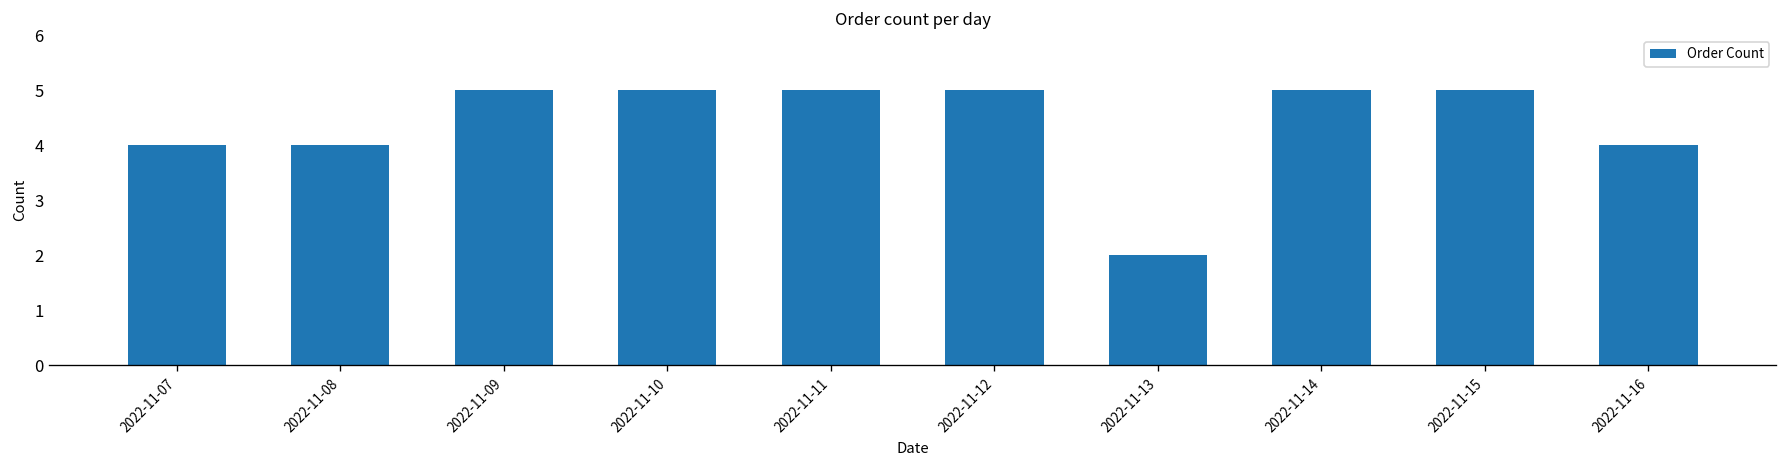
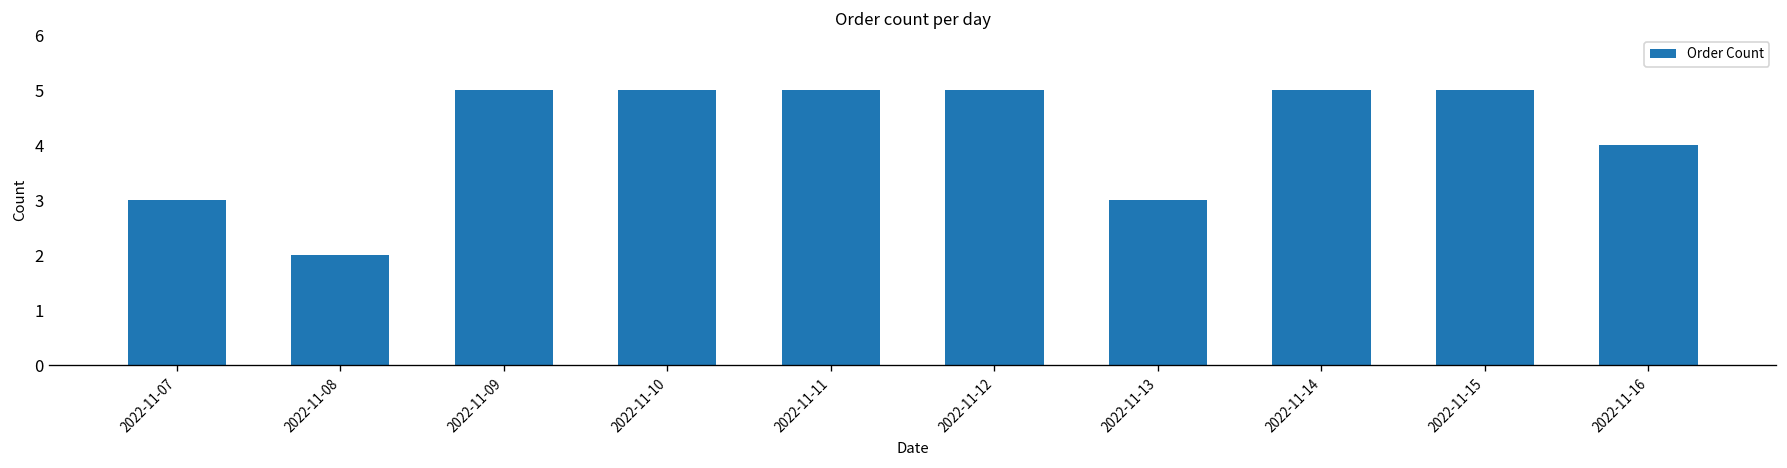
  {
-   "2022-11-07": 4,
-   "2022-11-08": 4,
+   "2022-11-07": 3,
+   "2022-11-08": 2,
    "2022-11-09": 5,
    "2022-11-10": 5,
    "2022-11-11": 5,
    "2022-11-12": 5,
-   "2022-11-13": 2,
+   "2022-11-13": 3,
    "2022-11-14": 5,
    "2022-11-15": 5,
    "2022-11-16": 4
  }
